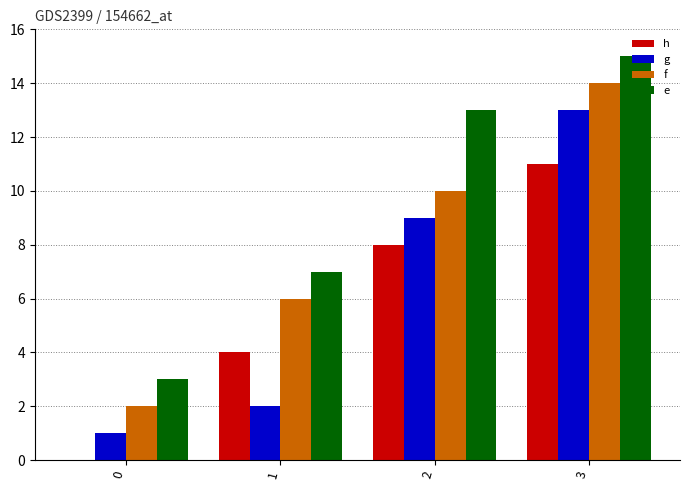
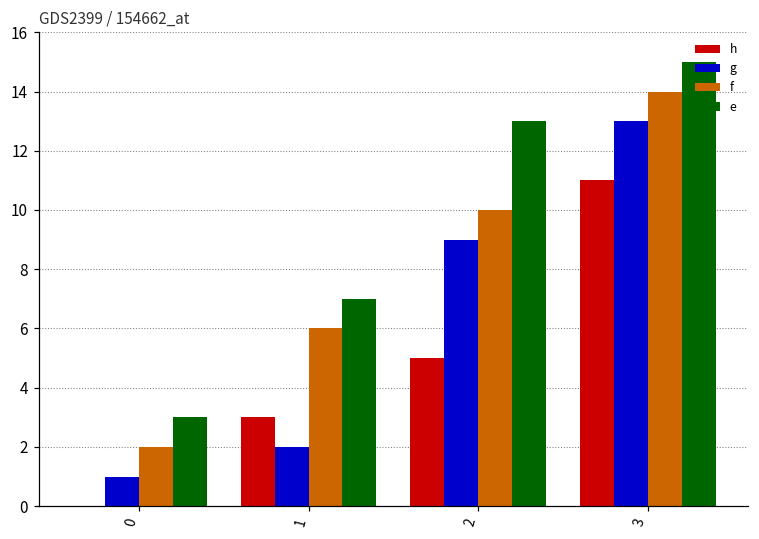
  {
    "h": {
      "0": 0,
-     "1": 4,
-     "2": 8,
+     "1": 3,
+     "2": 5,
      "3": 11
    },
    "g": {
      "0": 1,
      "1": 2,
      "2": 9,
      "3": 13
    },
    "f": {
      "0": 2,
      "1": 6,
      "2": 10,
      "3": 14
    },
    "e": {
      "0": 3,
      "1": 7,
      "2": 13,
      "3": 15
    }
  }
